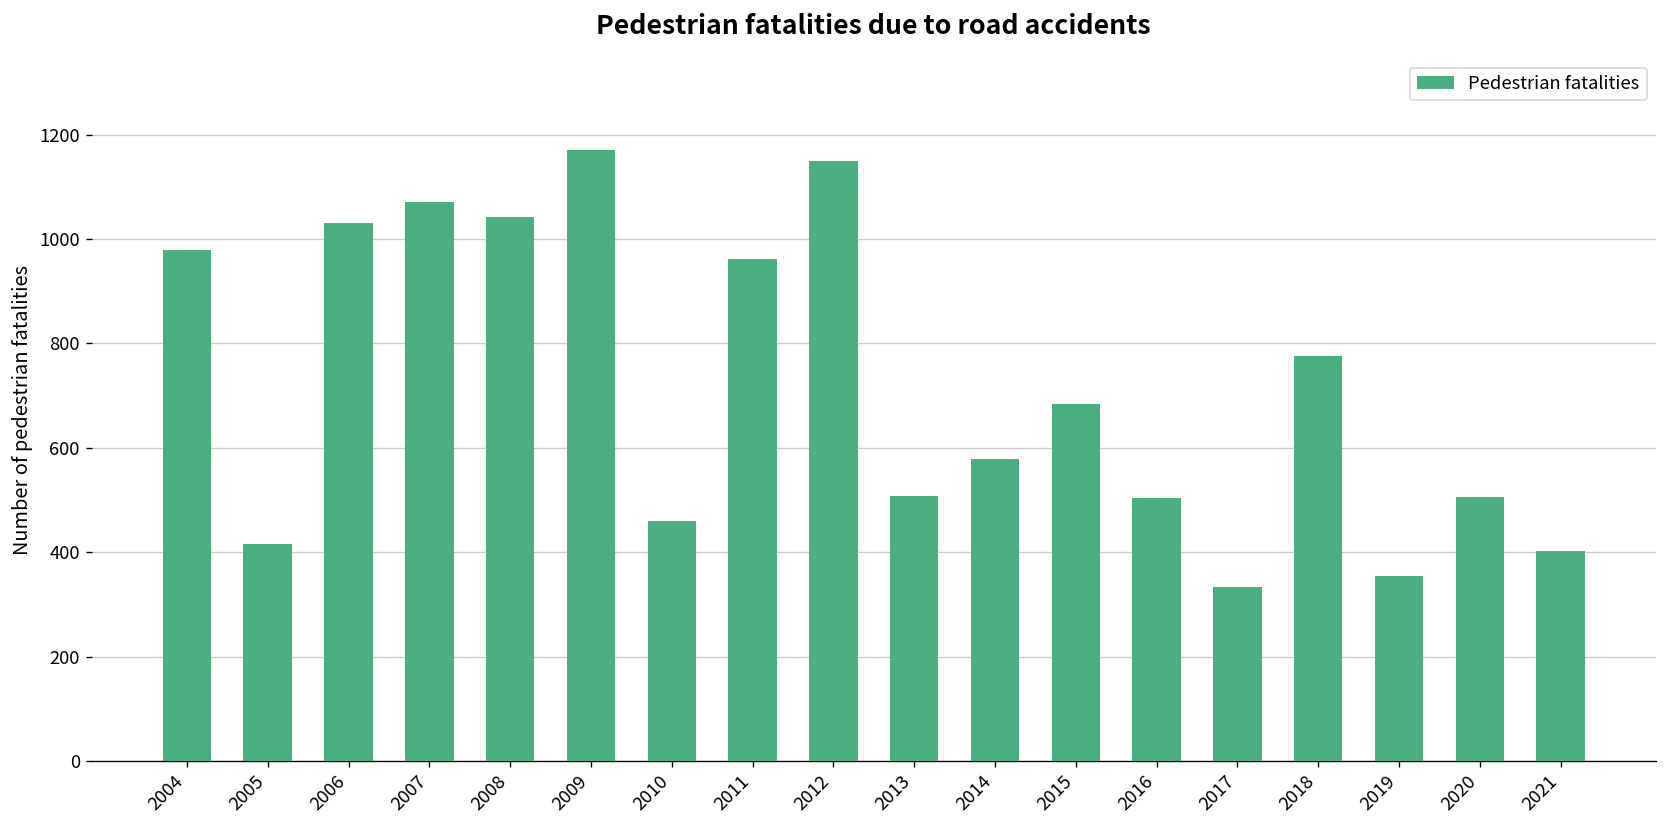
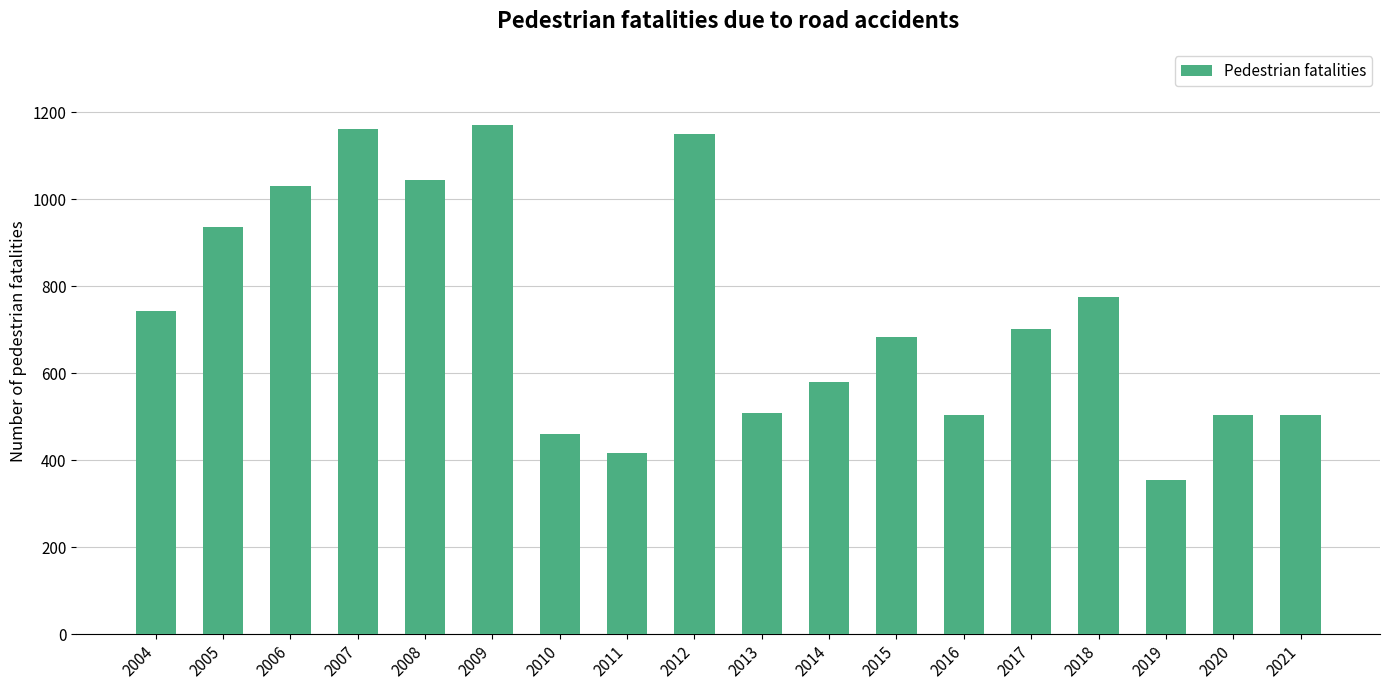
  {
-   "2004": 980,
-   "2005": 420,
+   "2004": 740,
+   "2005": 940,
    "2006": 1030,
-   "2007": 1070,
+   "2007": 1160,
    "2008": 1040,
    "2009": 1170,
    "2010": 460,
-   "2011": 960,
+   "2011": 420,
    "2012": 1150,
    "2013": 510,
    "2014": 580,
    "2015": 680,
    "2016": 500,
-   "2017": 330,
+   "2017": 700,
    "2018": 780,
    "2019": 360,
    "2020": 510,
-   "2021": 400
+   "2021": 500
  }
